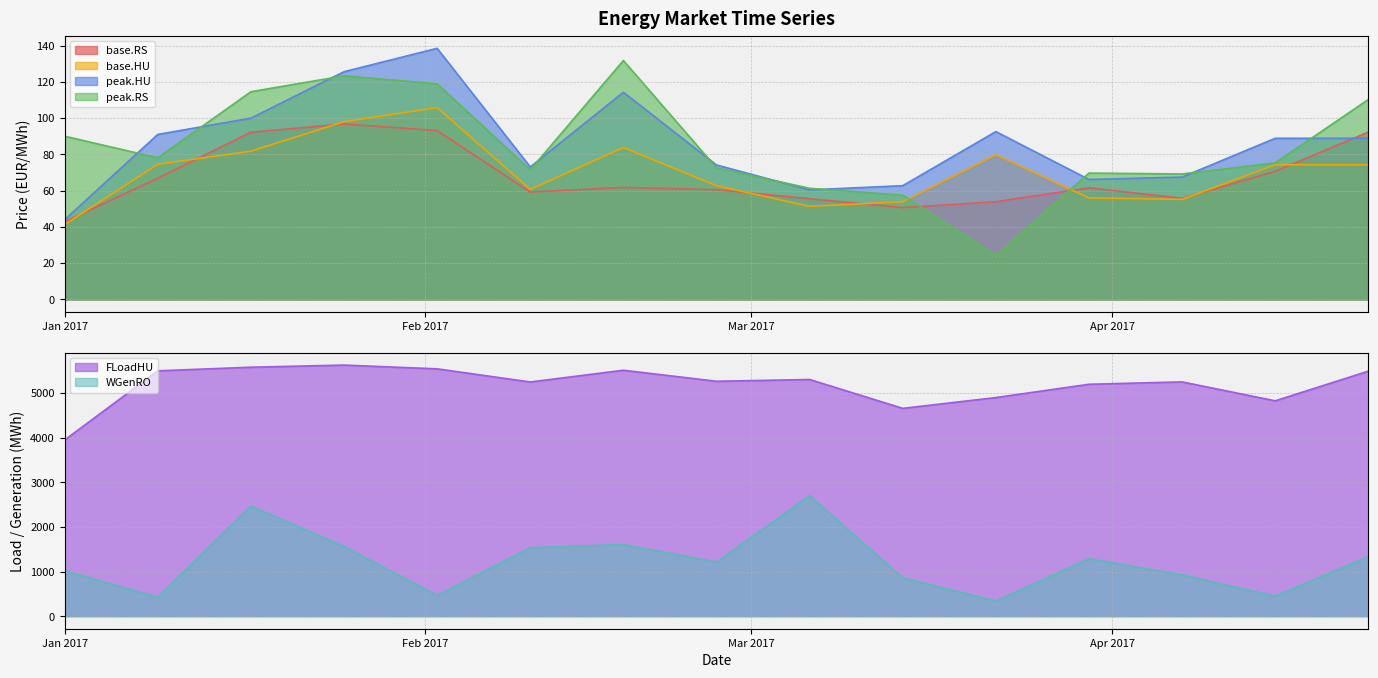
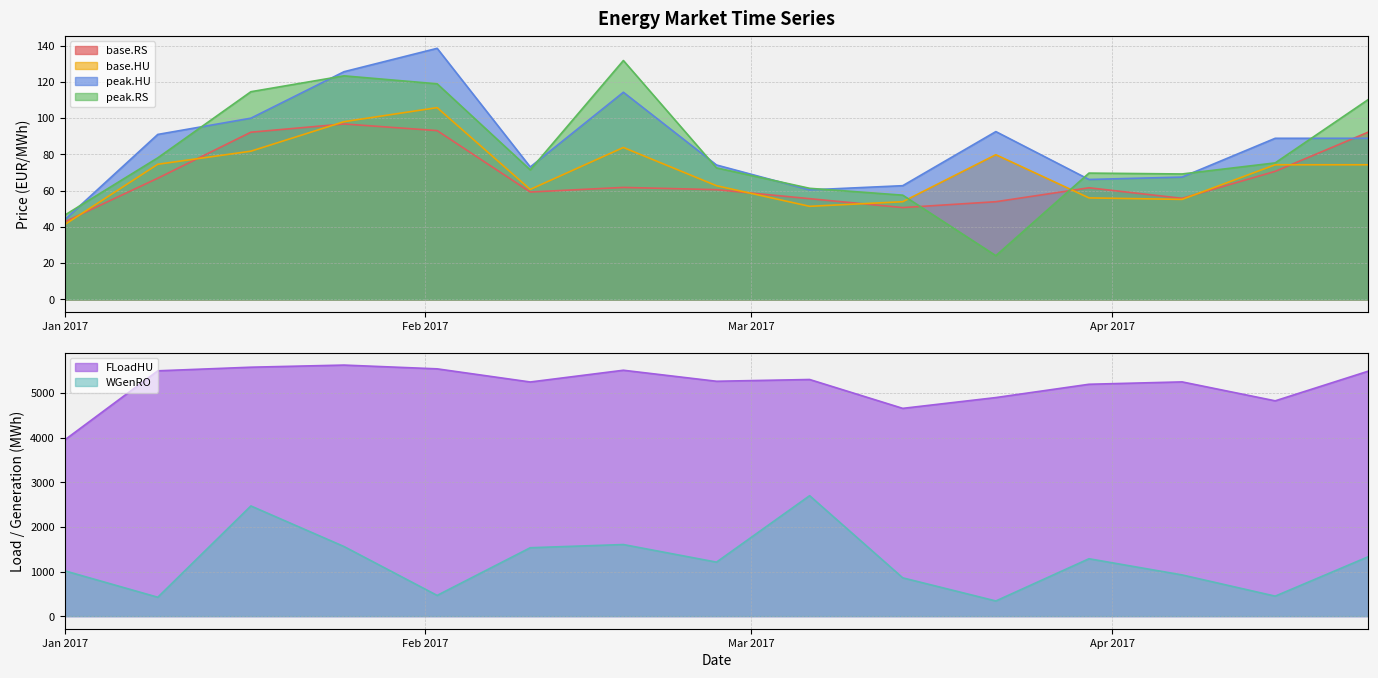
  {
    "Energy Market Time Series": {
      "base.HU": {
        "Jan 2017": 41
      },
      "peak.RS": {
-       "Jan 2017": 90
+       "Jan 2017": 46
      }
    }
  }
